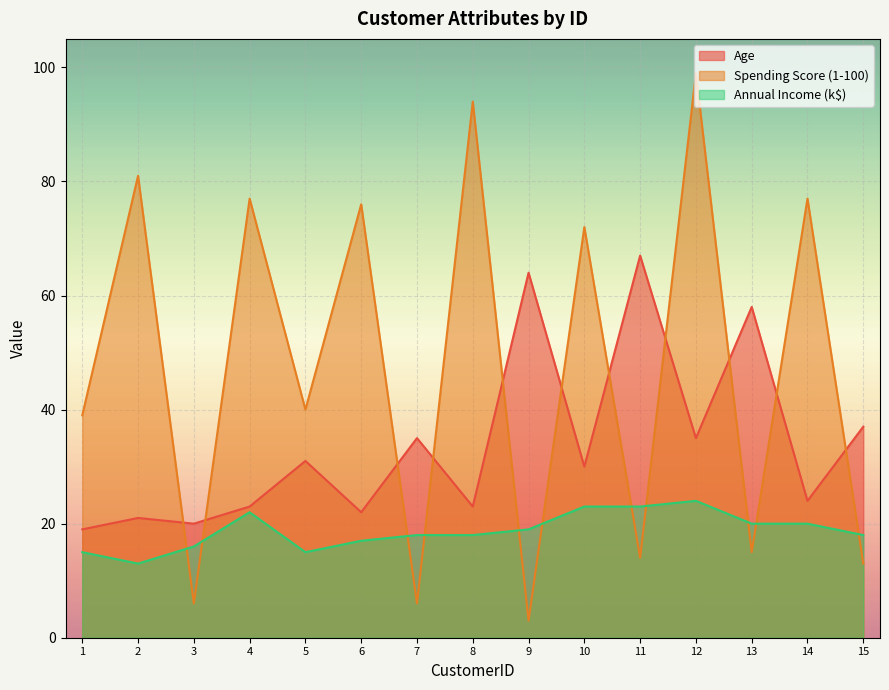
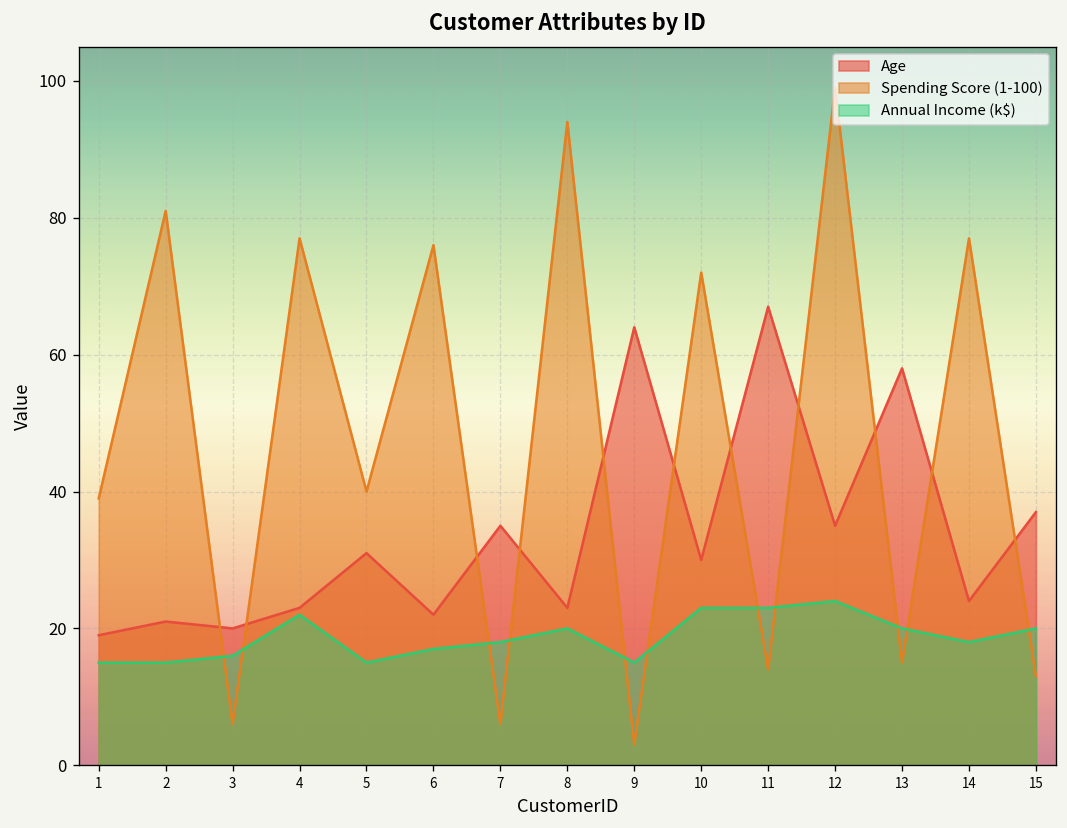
  {
    "Annual Income (k$)": {
      "1": 15,
-     "2": 13,
+     "2": 15,
      "3": 16,
      "4": 22,
      "5": 15,
      "6": 17,
      "7": 18,
-     "8": 18,
-     "9": 19,
+     "8": 20,
+     "9": 15,
      "10": 23,
      "11": 23,
      "12": 24,
      "13": 20,
-     "14": 20,
-     "15": 18
+     "14": 18,
+     "15": 20
    }
  }
